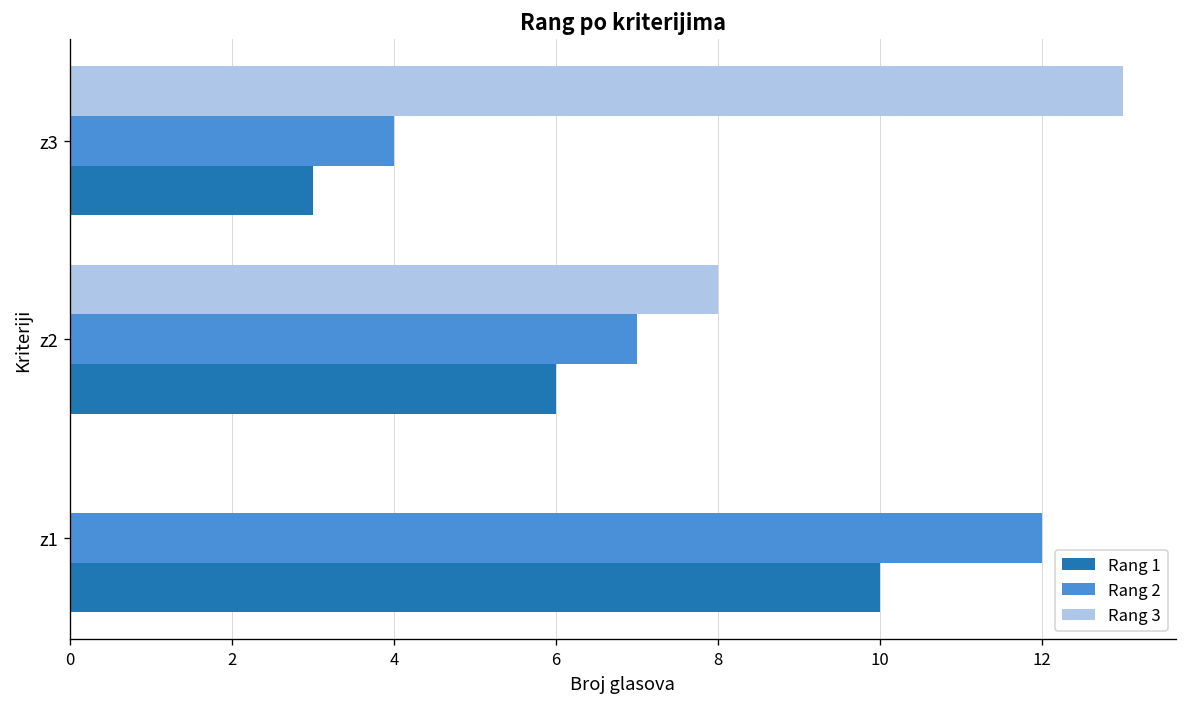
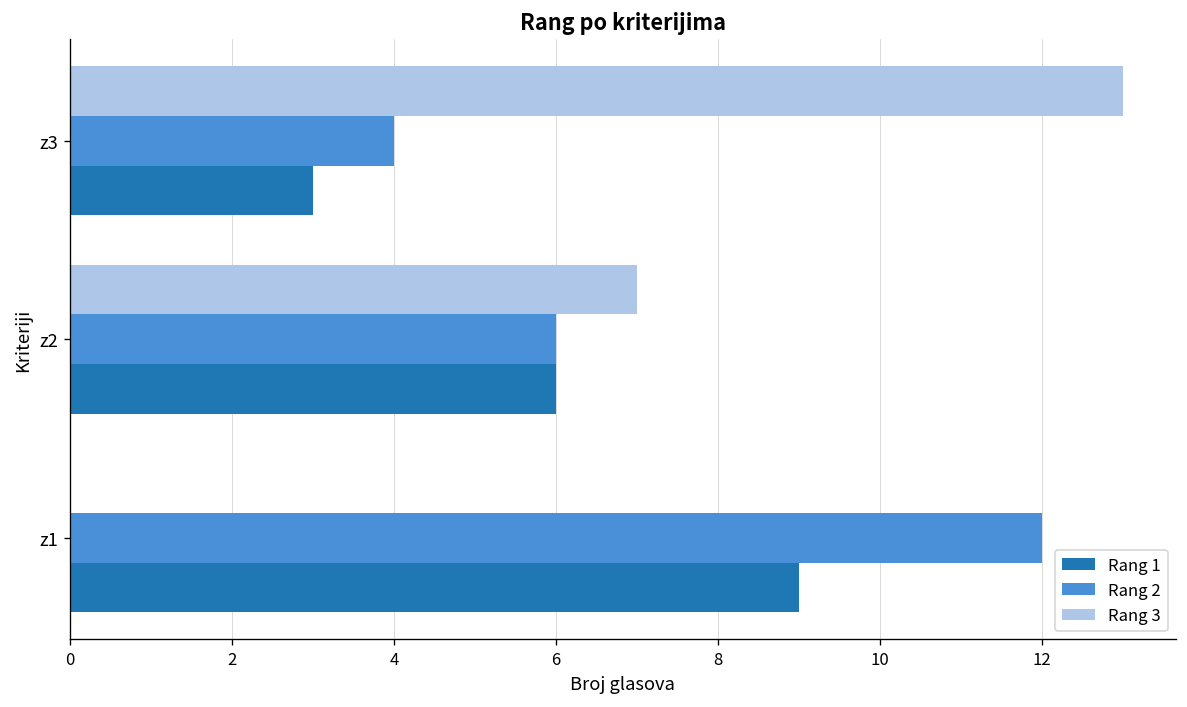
  {
    "Rang 1": {
      "z3": 3,
      "z2": 6,
-     "z1": 10
+     "z1": 9
    },
    "Rang 2": {
      "z3": 4,
-     "z2": 7,
+     "z2": 6,
      "z1": 12
    },
    "Rang 3": {
      "z3": 13,
-     "z2": 8,
+     "z2": 7,
      "z1": 0
    }
  }
